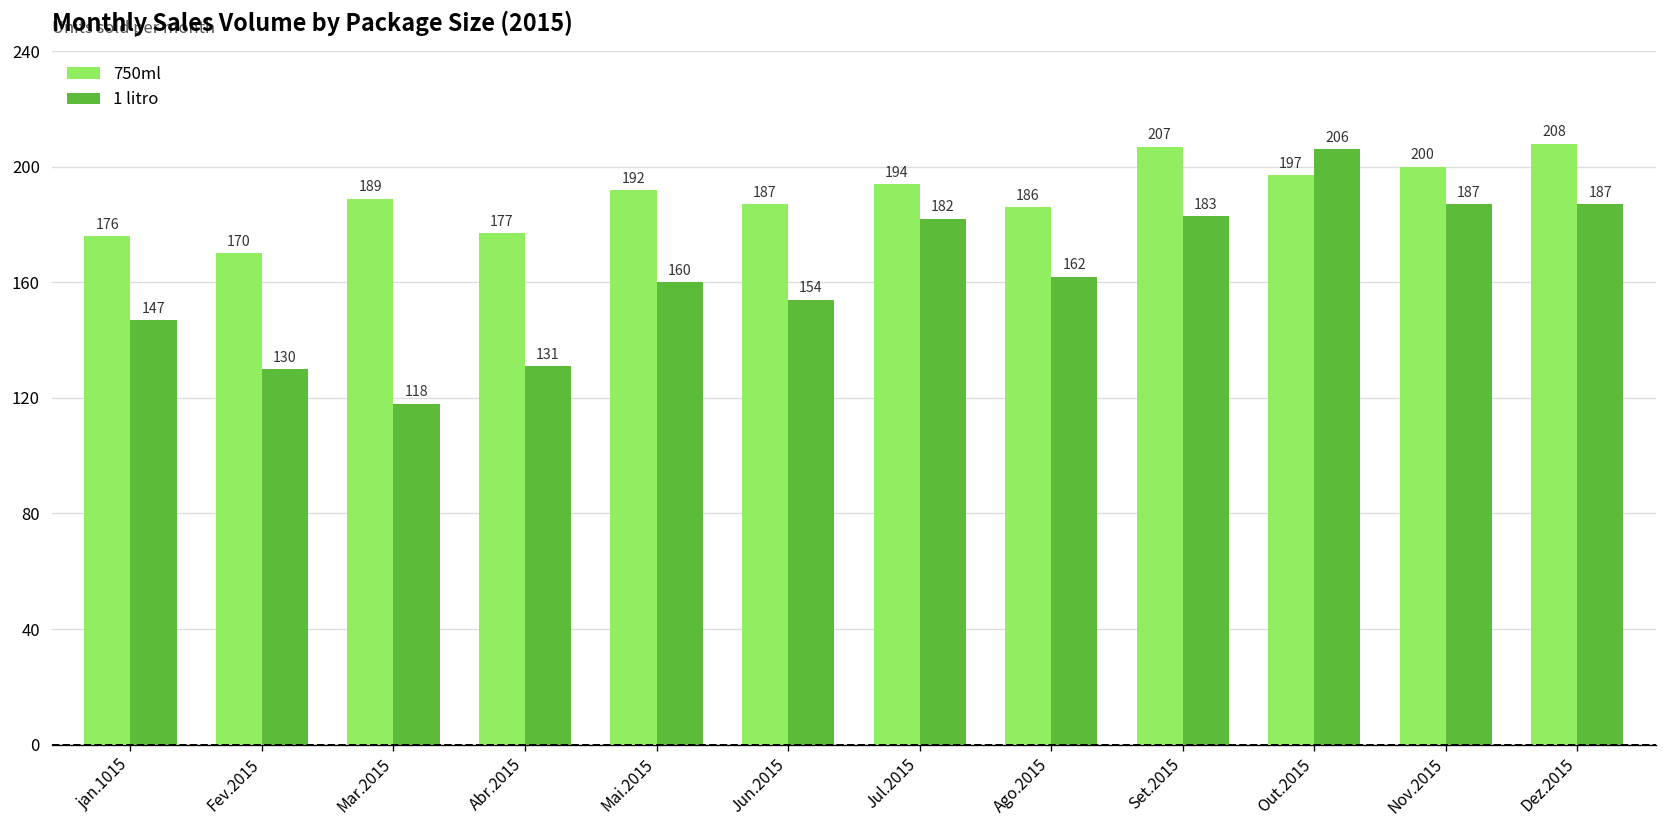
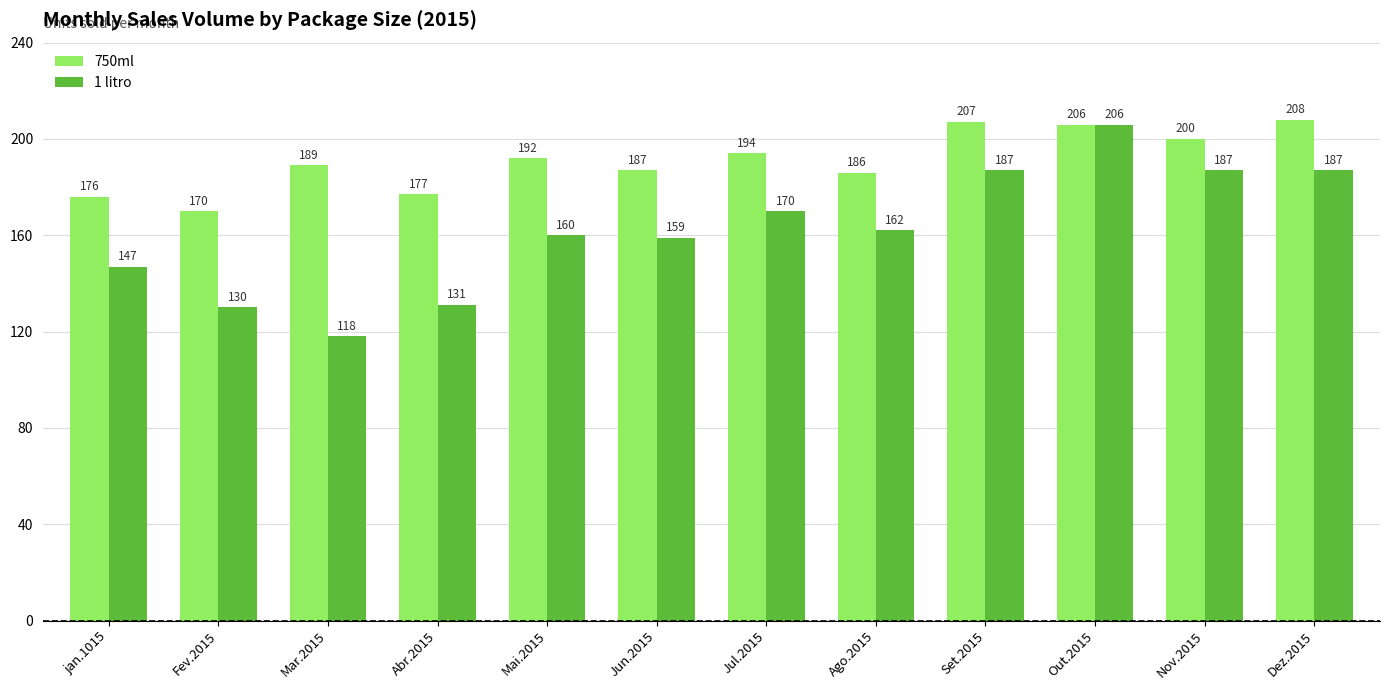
  {
    "750ml": {
      "jan.1015": 176,
      "Fev.2015": 170,
      "Mar.2015": 189,
      "Abr.2015": 177,
      "Mai.2015": 192,
      "Jun.2015": 187,
      "Jul.2015": 194,
      "Ago.2015": 186,
      "Set.2015": 207,
-     "Out.2015": 197,
+     "Out.2015": 206,
      "Nov.2015": 200,
      "Dez.2015": 208
    },
    "1 litro": {
      "jan.1015": 147,
      "Fev.2015": 130,
      "Mar.2015": 118,
      "Abr.2015": 131,
      "Mai.2015": 160,
-     "Jun.2015": 154,
-     "Jul.2015": 182,
+     "Jun.2015": 159,
+     "Jul.2015": 170,
      "Ago.2015": 162,
-     "Set.2015": 183,
+     "Set.2015": 187,
      "Out.2015": 206,
      "Nov.2015": 187,
      "Dez.2015": 187
    }
  }
